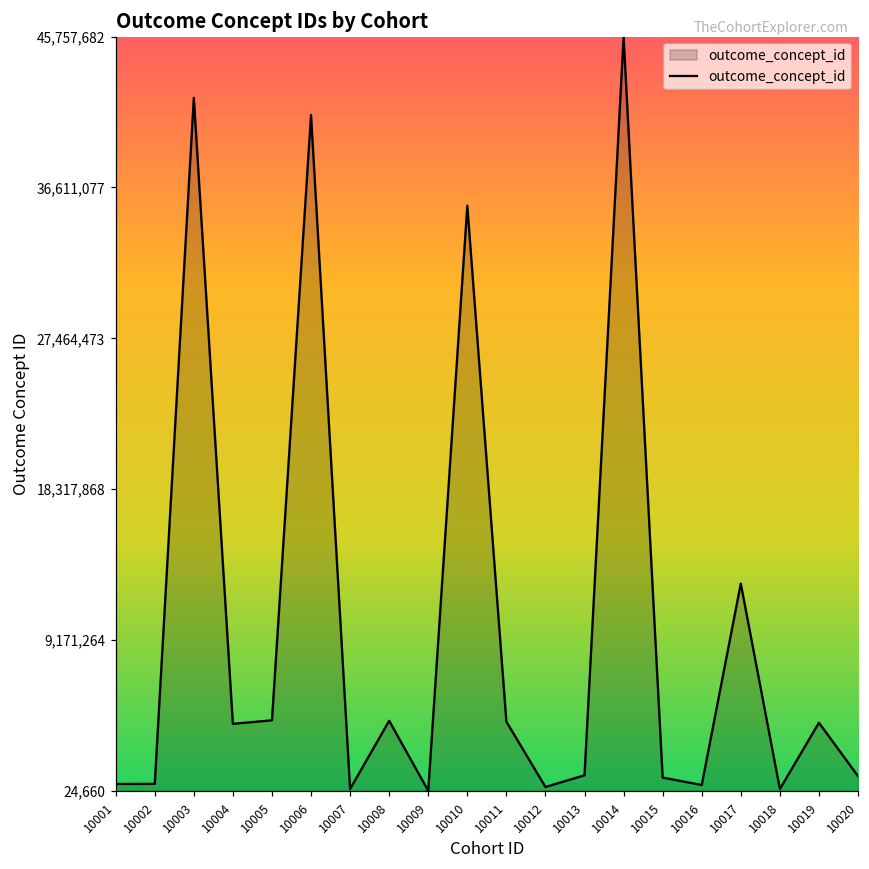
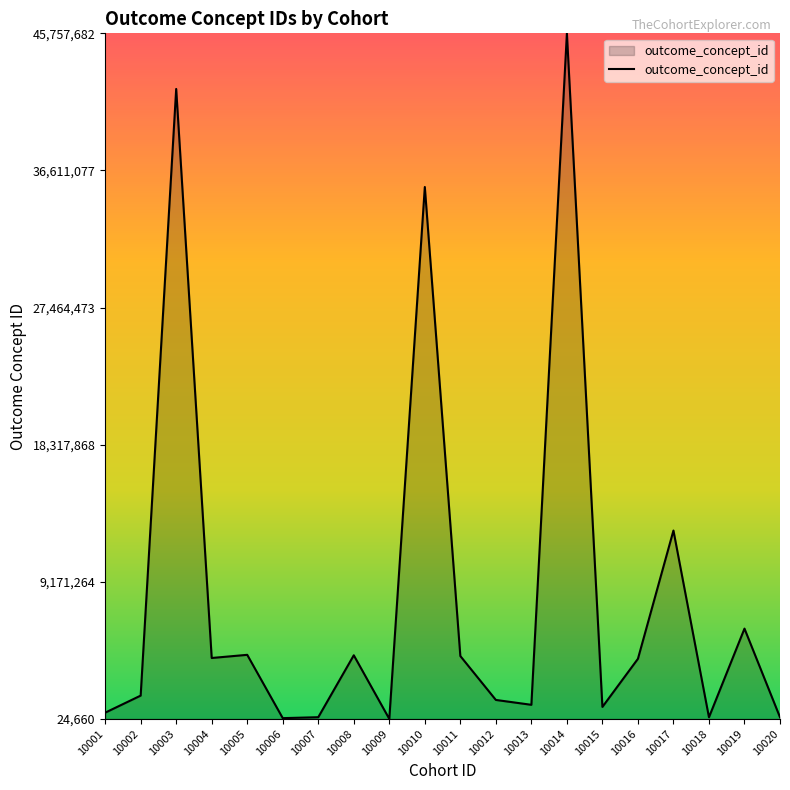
  {
    "10001": "400,000",
-   "10002": "400,000",
+   "10002": "1,600,000",
    "10003": "42,000,000",
    "10004": "4,100,000",
    "10005": "4,300,000",
-   "10006": "41,000,000",
+   "10006": "100,000",
    "10007": "100,000",
    "10008": "4,300,000",
    "10009": "0",
    "10010": "35,500,000",
    "10011": "4,200,000",
-   "10012": "300,000",
+   "10012": "1,300,000",
    "10013": "1,000,000",
    "10014": "45,800,000",
    "10015": "800,000",
-   "10016": "400,000",
+   "10016": "4,000,000",
    "10017": "12,600,000",
    "10018": "100,000",
-   "10019": "4,200,000",
-   "10020": "900,000"
+   "10019": "6,000,000",
+   "10020": "100,000"
  }
